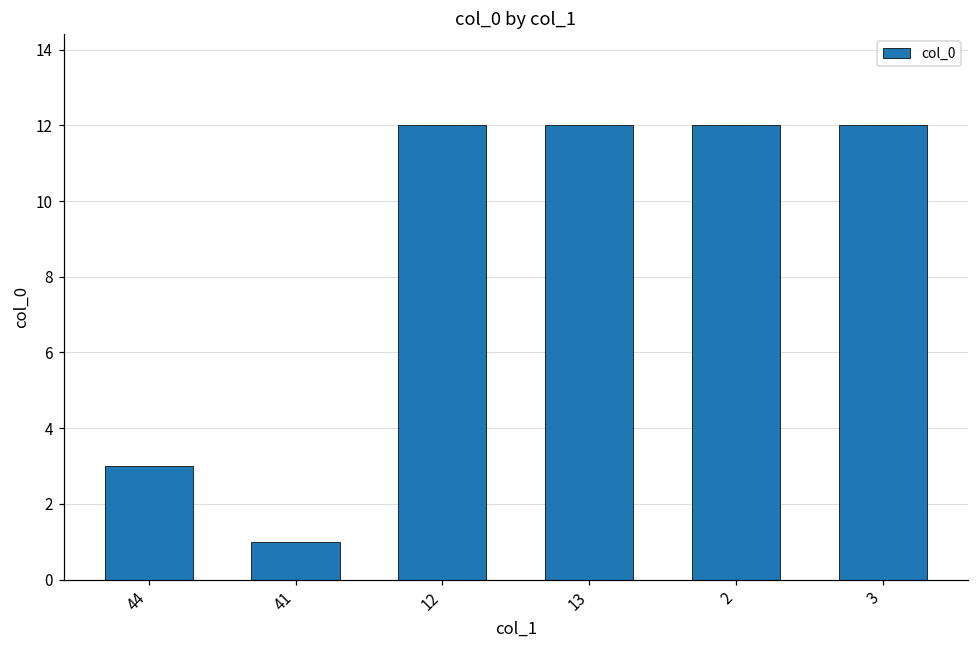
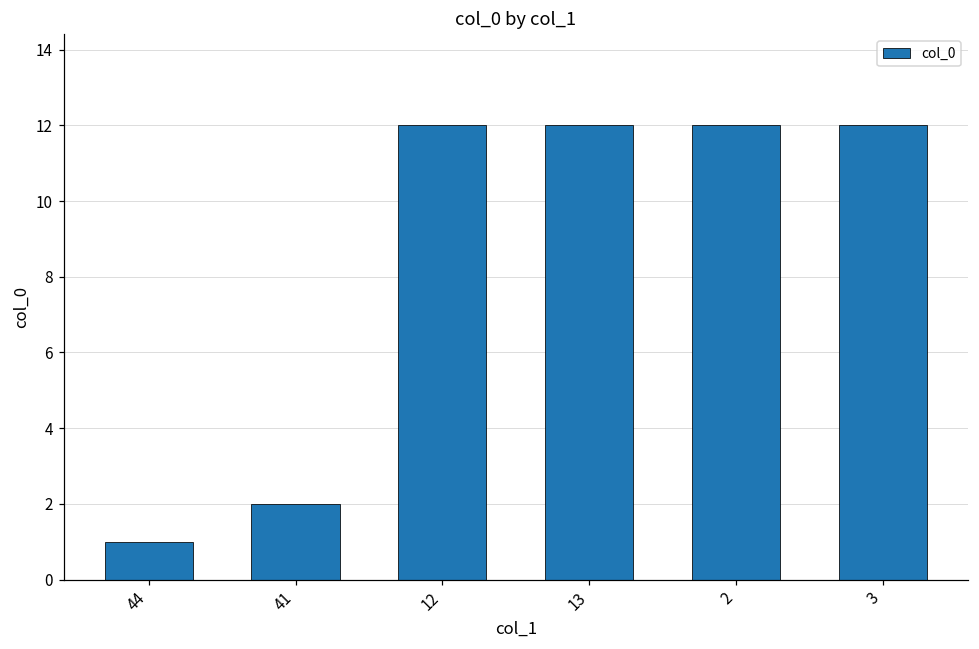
  {
-   "44": 3,
-   "41": 1,
+   "44": 1,
+   "41": 2,
    "12": 12,
    "13": 12,
    "2": 12,
    "3": 12
  }
